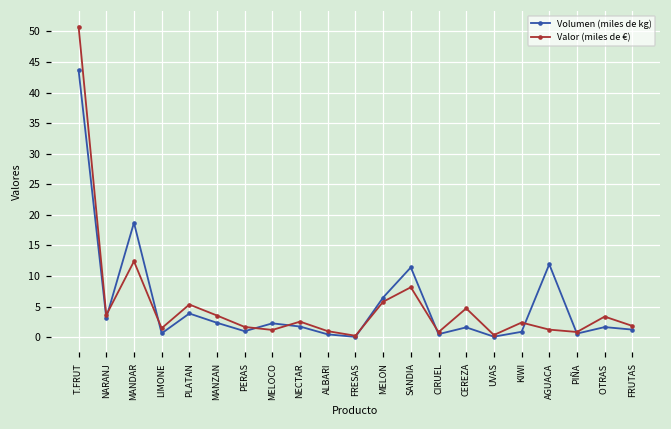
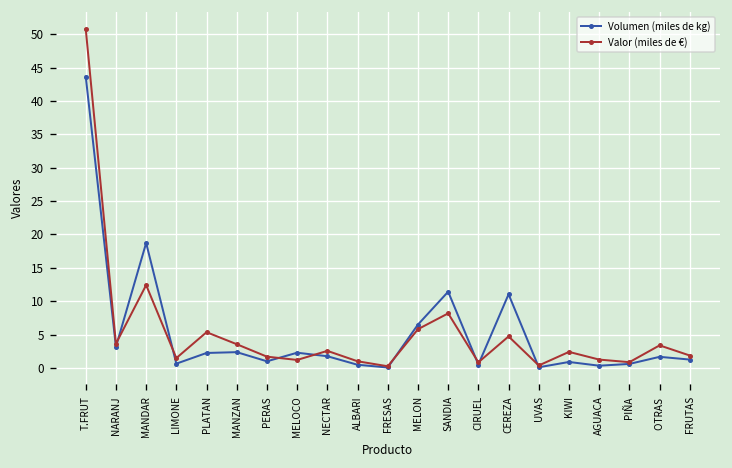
  {
    "Volumen (miles de kg)": {
      "T.FRUT": 44,
      "NARANJ": 3,
      "MANDAR": 19,
      "LIMONE": 1,
-     "PLATAN": 4,
+     "PLATAN": 2,
      "MANZAN": 2,
      "PERAS": 1,
      "MELOCO": 2,
      "NECTAR": 2,
      "ALBARI": 0,
      "MELON": 6,
      "SANDIA": 11,
-     "CEREZA": 2,
+     "CEREZA": 11,
      "KIWI": 1,
-     "AGUACA": 12,
+     "AGUACA": 0,
      "OTRAS": 2,
      "FRUTAS": 1
    },
    "Valor (miles de €)": {
      "T.FRUT": 51,
      "NARANJ": 4,
      "MANDAR": 12,
      "LIMONE": 1,
      "PLATAN": 5,
      "MANZAN": 4,
      "PERAS": 2,
      "MELOCO": 1,
      "NECTAR": 3,
      "ALBARI": 1,
      "MELON": 6,
      "SANDIA": 8,
      "CEREZA": 5,
      "KIWI": 2,
      "AGUACA": 1,
      "OTRAS": 3,
      "FRUTAS": 2
    }
  }
